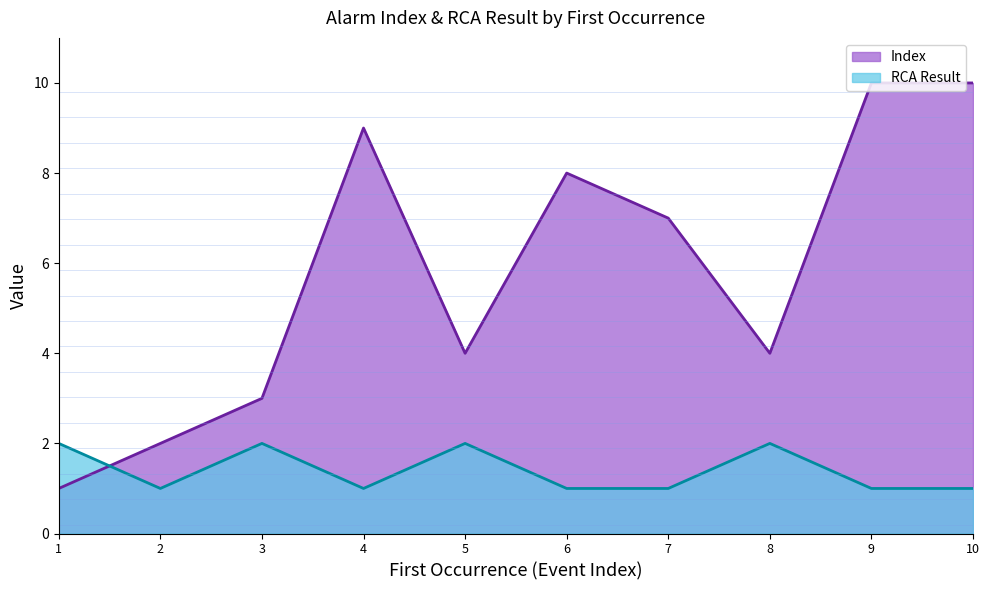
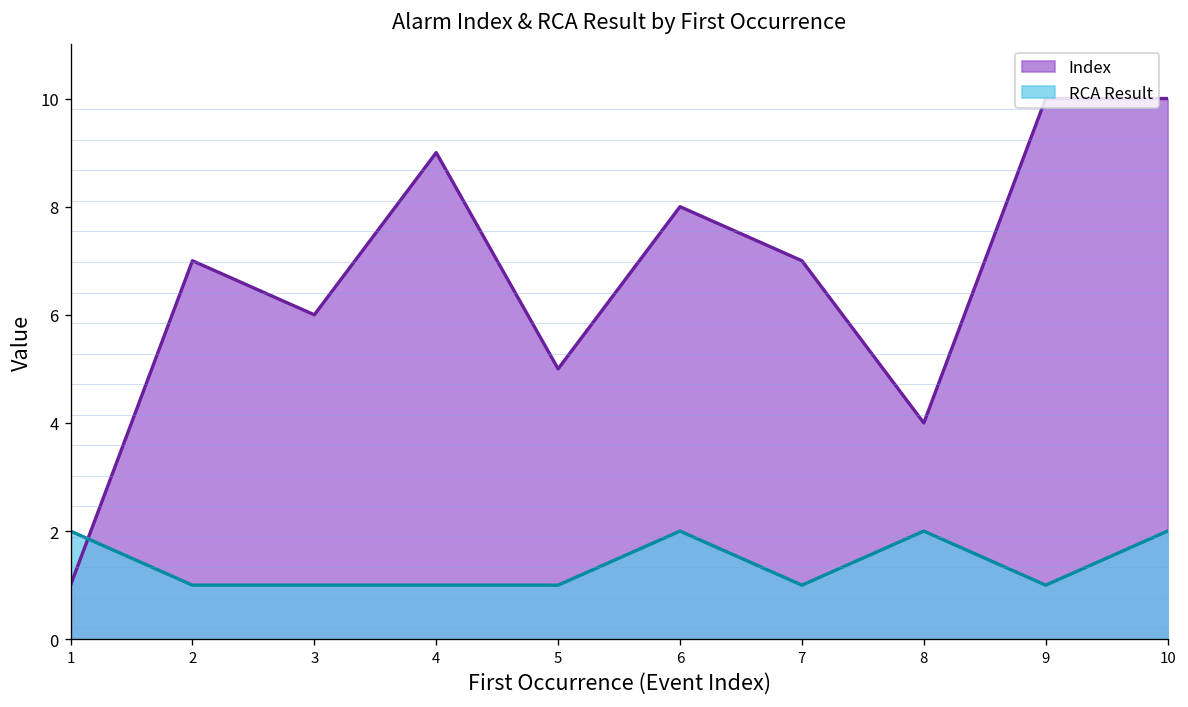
  {
    "Index": {
      "1": 1,
-     "2": 2,
-     "3": 3,
+     "2": 7,
+     "3": 6,
      "4": 9,
-     "5": 4,
+     "5": 5,
      "6": 8,
      "7": 7,
      "8": 4,
      "10": 10
    },
    "RCA Result": {
      "1": 2,
      "2": 1,
-     "3": 2,
+     "3": 1,
      "4": 1,
-     "5": 2,
-     "6": 1,
+     "5": 1,
+     "6": 2,
      "7": 1,
      "8": 2,
      "9": 1,
-     "10": 1
+     "10": 2
    }
  }
